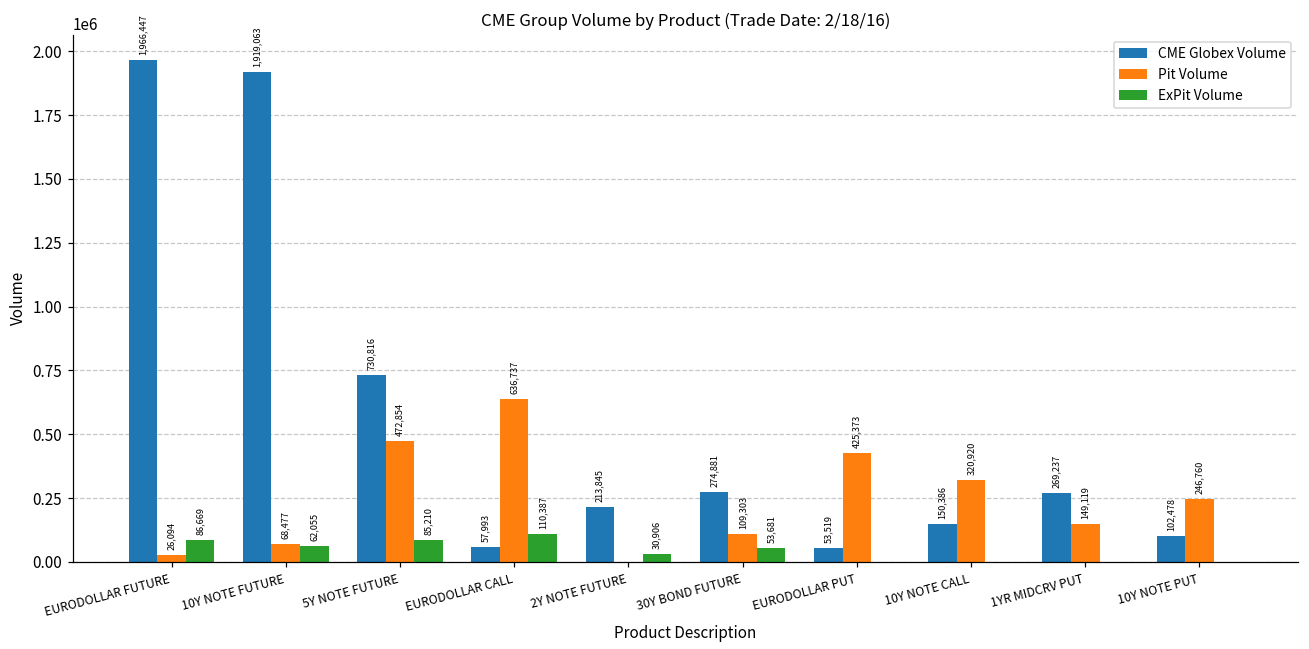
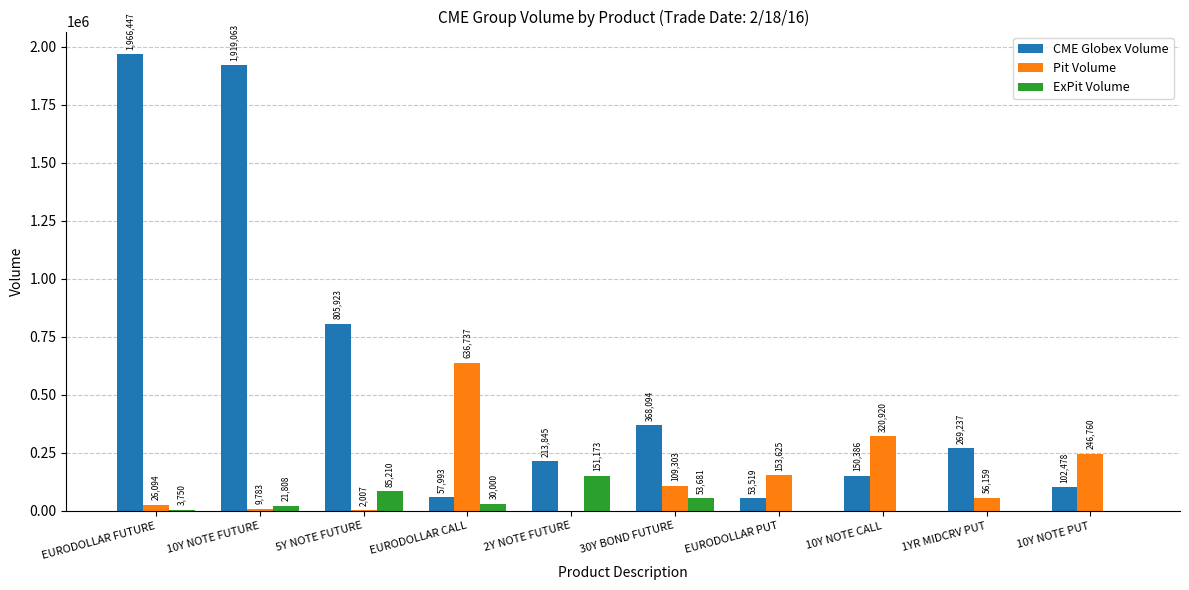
  {
    "CME Globex Volume": {
      "EURODOLLAR FUTURE": "1,966,447",
      "10Y NOTE FUTURE": "1,919,063",
-     "5Y NOTE FUTURE": "730,816",
+     "5Y NOTE FUTURE": "805,923",
      "EURODOLLAR CALL": "57,993",
      "2Y NOTE FUTURE": "213,845",
-     "30Y BOND FUTURE": "274,881",
+     "30Y BOND FUTURE": "368,094",
      "EURODOLLAR PUT": "53,519",
      "10Y NOTE CALL": "150,386",
      "1YR MIDCRV PUT": "269,237",
      "10Y NOTE PUT": "102,478"
    },
    "Pit Volume": {
      "EURODOLLAR FUTURE": "26,094",
-     "10Y NOTE FUTURE": "68,477",
-     "5Y NOTE FUTURE": "472,854",
+     "10Y NOTE FUTURE": "9,783",
+     "5Y NOTE FUTURE": "2,007",
      "EURODOLLAR CALL": "636,737",
      "30Y BOND FUTURE": "109,303",
-     "EURODOLLAR PUT": "425,373",
+     "EURODOLLAR PUT": "153,625",
      "10Y NOTE CALL": "320,920",
-     "1YR MIDCRV PUT": "149,119",
+     "1YR MIDCRV PUT": "56,159",
      "10Y NOTE PUT": "246,760"
    },
    "ExPit Volume": {
-     "EURODOLLAR FUTURE": "86,669",
-     "10Y NOTE FUTURE": "62,055",
+     "EURODOLLAR FUTURE": "3,750",
+     "10Y NOTE FUTURE": "21,808",
      "5Y NOTE FUTURE": "85,210",
-     "EURODOLLAR CALL": "110,387",
-     "2Y NOTE FUTURE": "30,906",
+     "EURODOLLAR CALL": "30,000",
+     "2Y NOTE FUTURE": "151,173",
      "30Y BOND FUTURE": "53,681"
    }
  }
